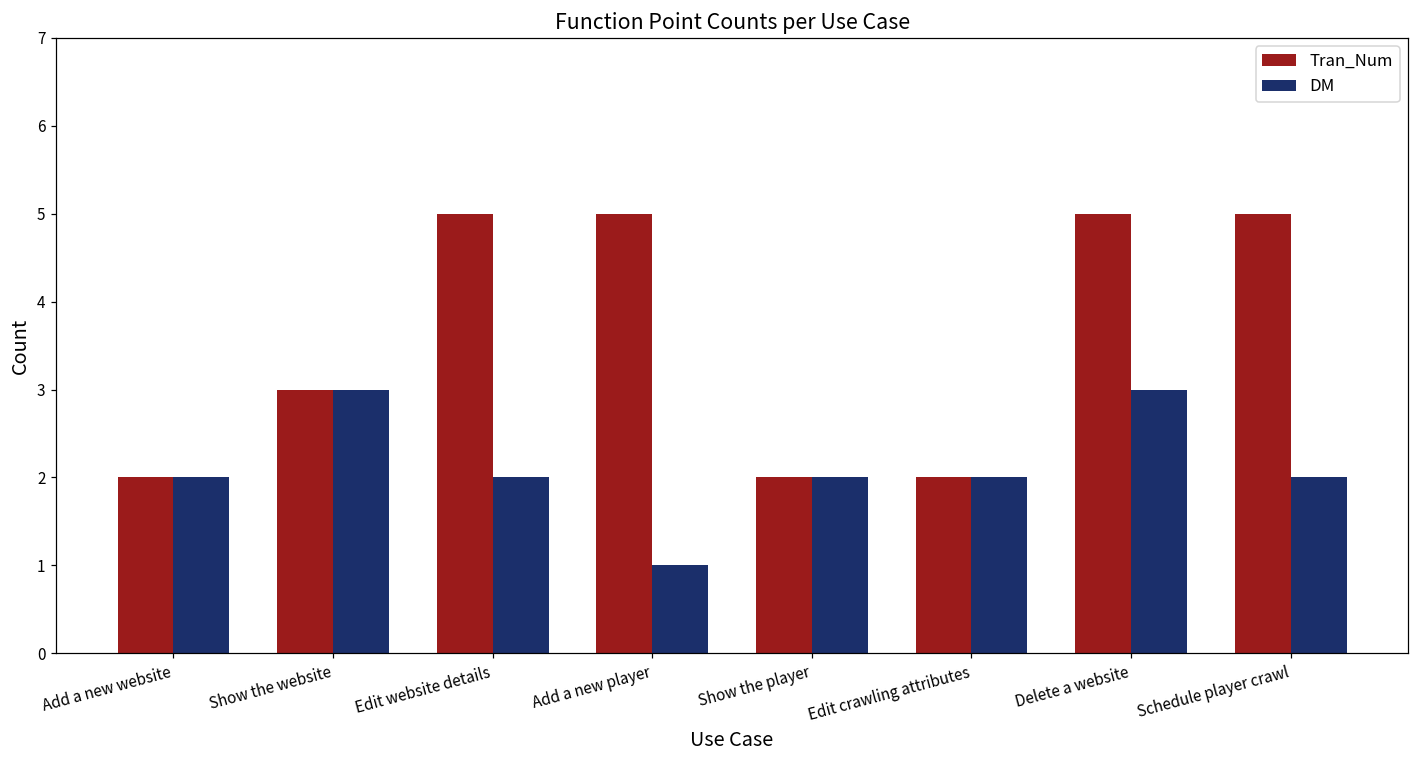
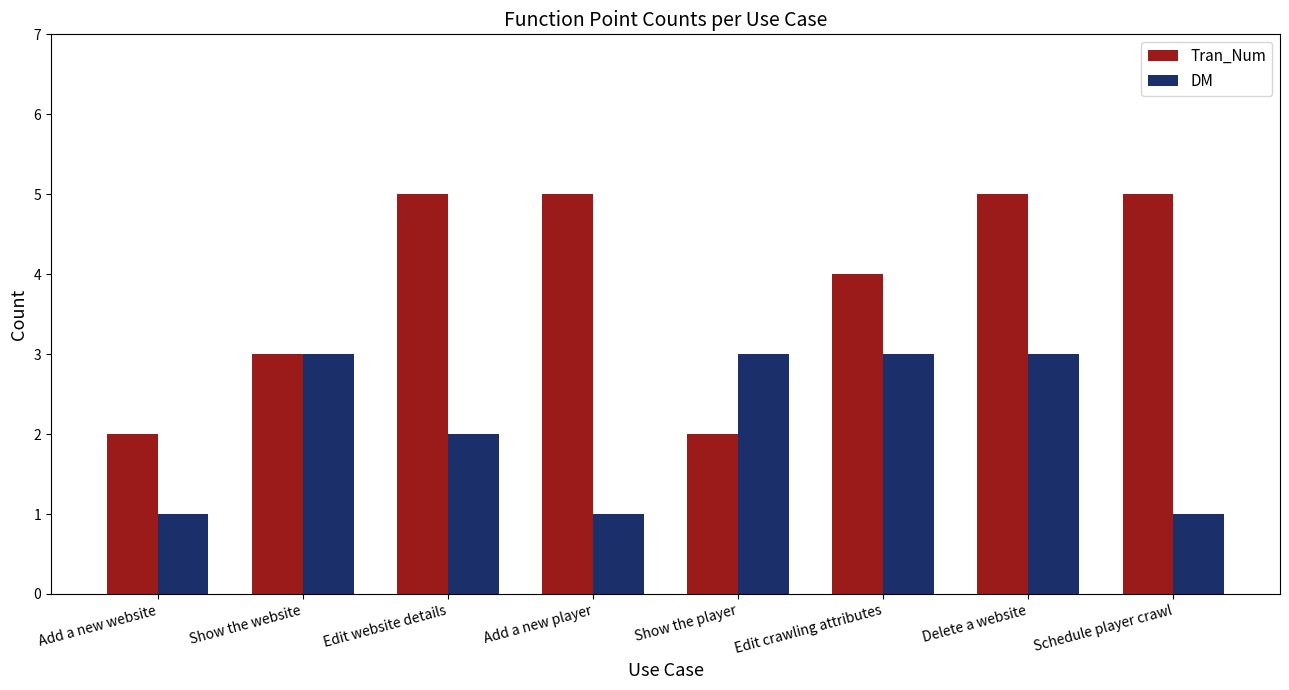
  {
    "Tran_Num": {
      "Add a new website": 2,
      "Show the website": 3,
      "Edit website details": 5,
      "Add a new player": 5,
      "Show the player": 2,
-     "Edit crawling attributes": 2,
+     "Edit crawling attributes": 4,
      "Delete a website": 5,
      "Schedule player crawl": 5
    },
    "DM": {
-     "Add a new website": 2,
+     "Add a new website": 1,
      "Show the website": 3,
      "Edit website details": 2,
      "Add a new player": 1,
-     "Show the player": 2,
-     "Edit crawling attributes": 2,
+     "Show the player": 3,
+     "Edit crawling attributes": 3,
      "Delete a website": 3,
-     "Schedule player crawl": 2
+     "Schedule player crawl": 1
    }
  }
